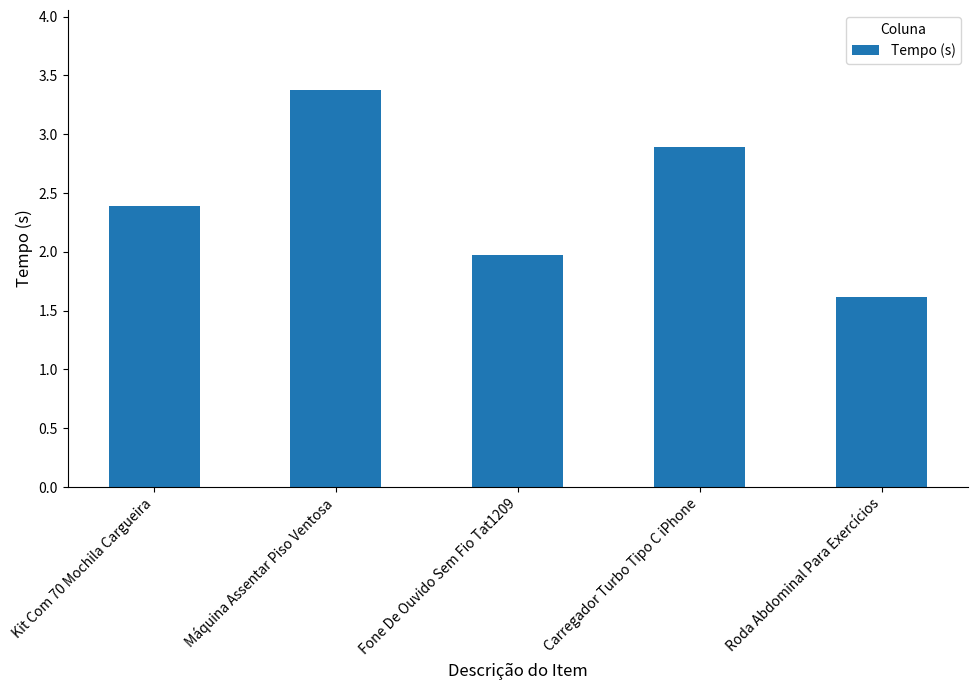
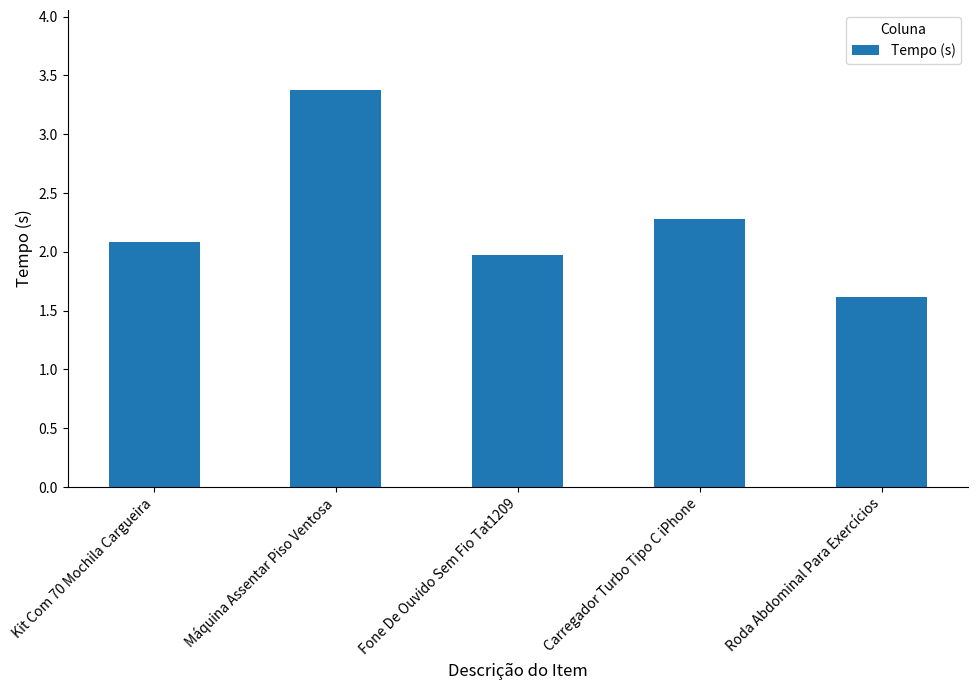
  {
-   "Kit Com 70 Mochila Cargueira": 2.39,
+   "Kit Com 70 Mochila Cargueira": 2.08,
    "Máquina Assentar Piso Ventosa": 3.38,
    "Fone De Ouvido Sem Fio Tat1209": 1.97,
-   "Carregador Turbo Tipo C iPhone": 2.89,
+   "Carregador Turbo Tipo C iPhone": 2.28,
    "Roda Abdominal Para Exercícios": 1.62
  }
